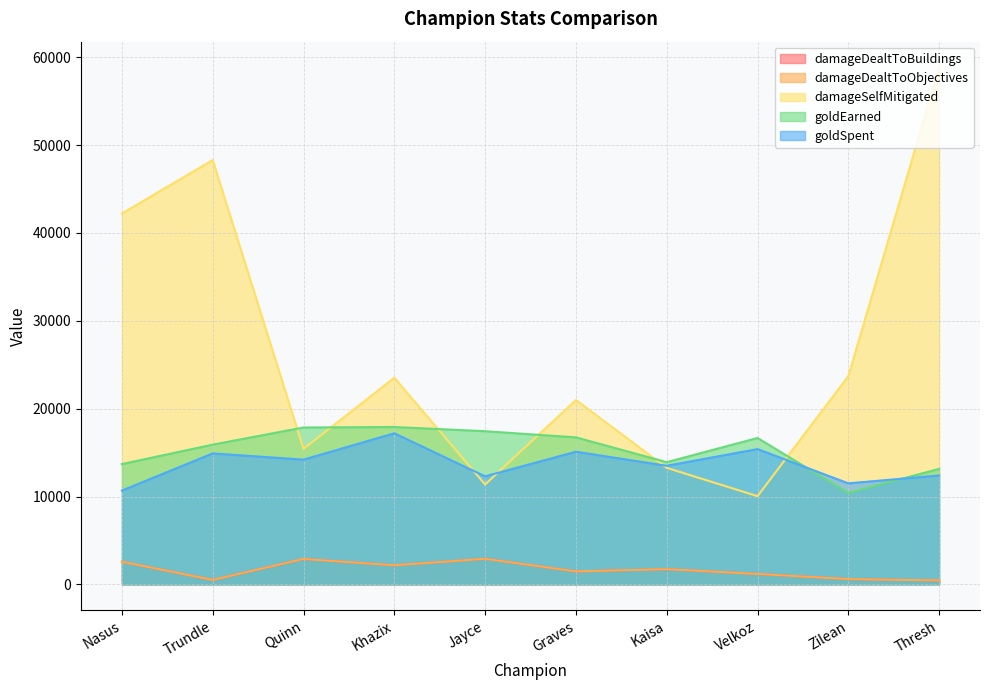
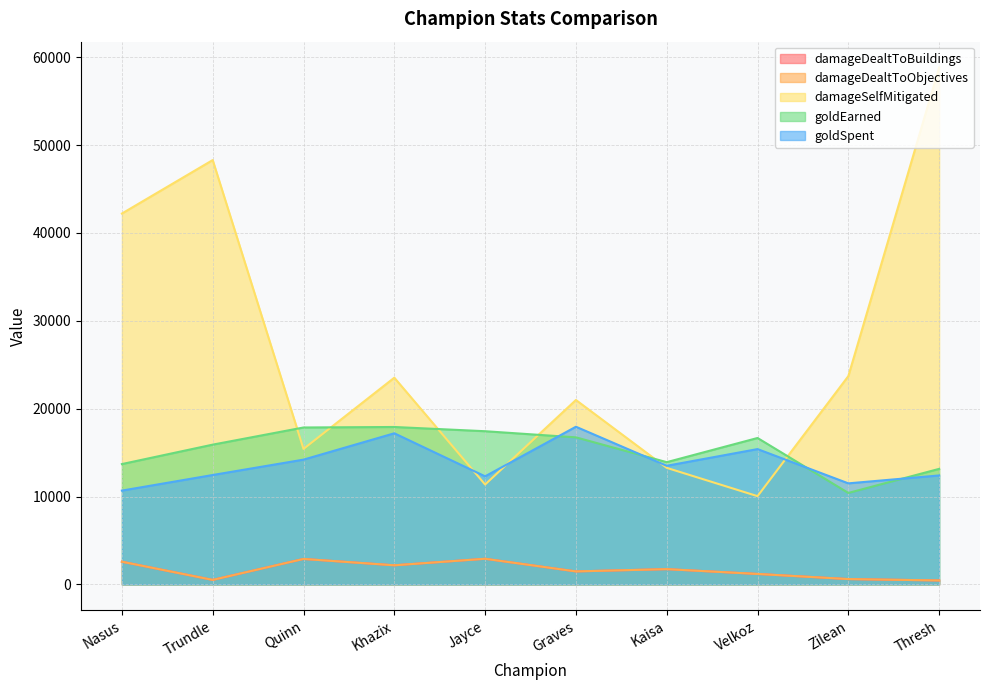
  {
    "goldEarned": {
      "Nasus": 14000,
      "Trundle": 16000,
      "Quinn": 18000,
      "Khazix": 18000,
      "Jayce": 17000,
      "Graves": 17000,
      "Kaisa": 14000,
      "Velkoz": 17000,
      "Zilean": 10000,
      "Thresh": 13000
    },
    "goldSpent": {
      "Nasus": 11000,
-     "Trundle": 15000,
+     "Trundle": 12000,
      "Quinn": 14000,
      "Khazix": 17000,
      "Jayce": 12000,
-     "Graves": 15000,
+     "Graves": 18000,
      "Velkoz": 15000,
      "Zilean": 12000,
      "Thresh": 12000
    }
  }
